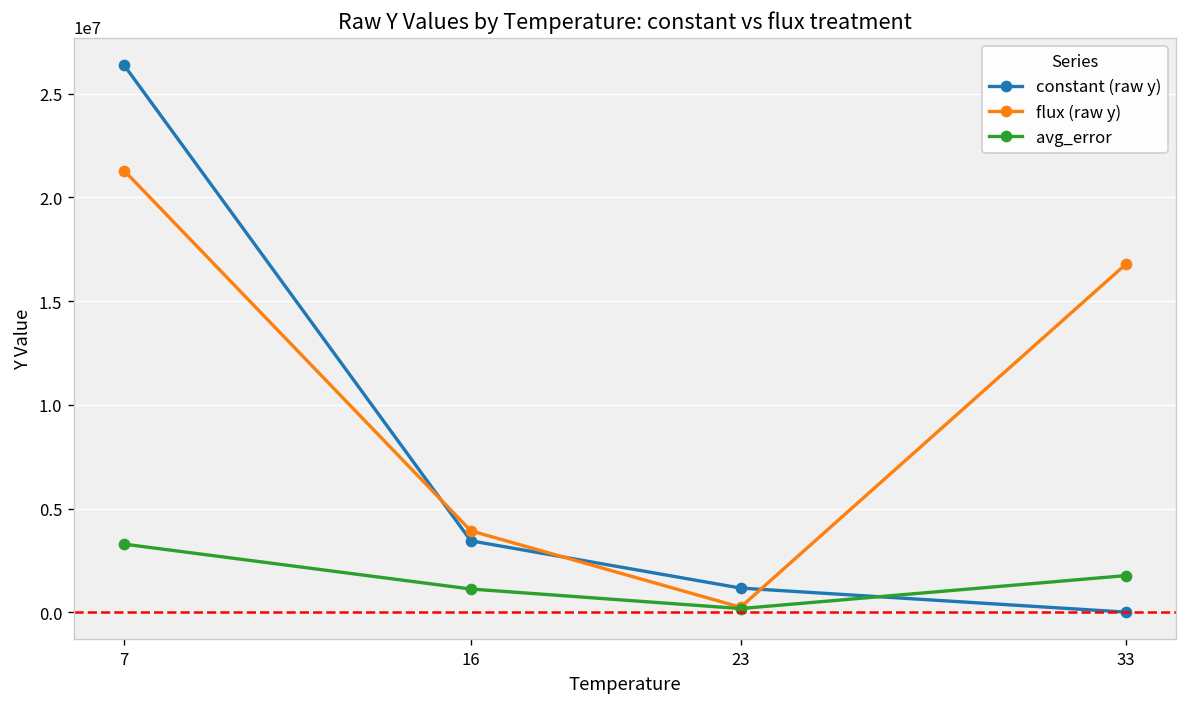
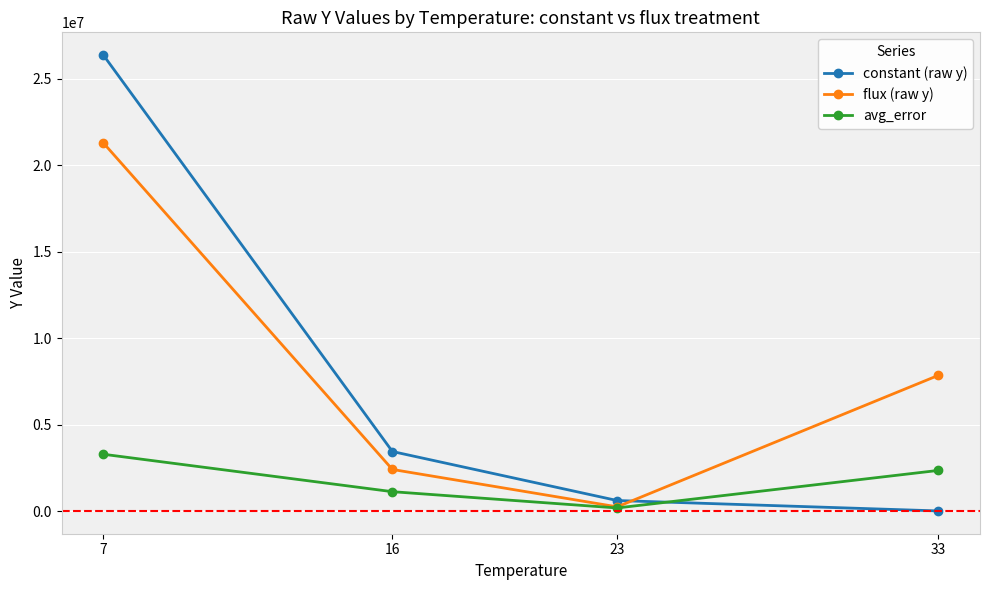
  {
    "constant (raw y)": {
      "7": 26400000,
      "16": 3400000,
-     "23": 1200000,
+     "23": 600000,
      "33": 0
    },
    "flux (raw y)": {
      "7": 21300000,
-     "16": 3900000,
-     "33": 16800000
+     "16": 2400000,
+     "33": 7800000
    },
    "avg_error": {
      "7": 3300000,
      "16": 1100000,
-     "33": 1800000
+     "33": 2400000
    }
  }
